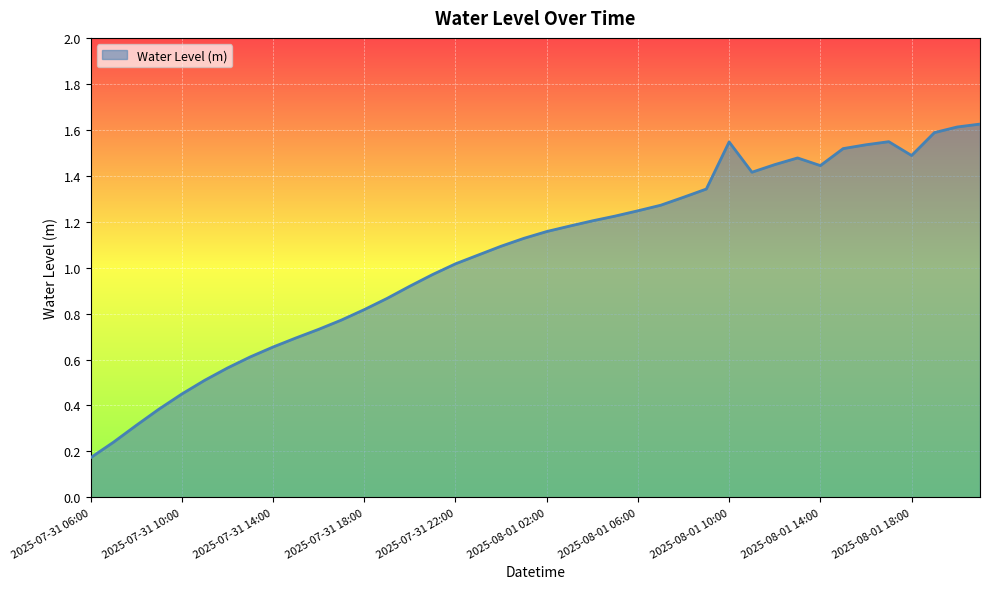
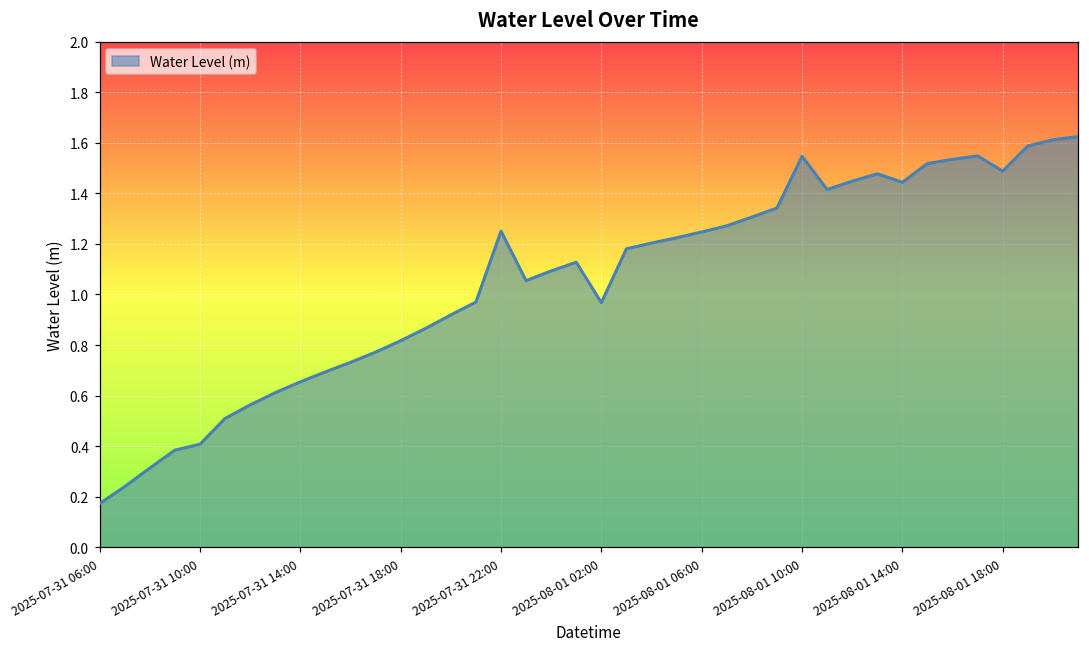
  {
    "2025-07-31 06:00": 0.17,
-   "2025-07-31 10:00": 0.45,
+   "2025-07-31 10:00": 0.41,
    "2025-07-31 14:00": 0.65,
    "2025-07-31 18:00": 0.82,
-   "2025-07-31 22:00": 1.02,
-   "2025-08-01 02:00": 1.16,
+   "2025-07-31 22:00": 1.25,
+   "2025-08-01 02:00": 0.97,
    "2025-08-01 06:00": 1.25,
    "2025-08-01 10:00": 1.55,
    "2025-08-01 14:00": 1.44,
    "2025-08-01 18:00": 1.49
  }
